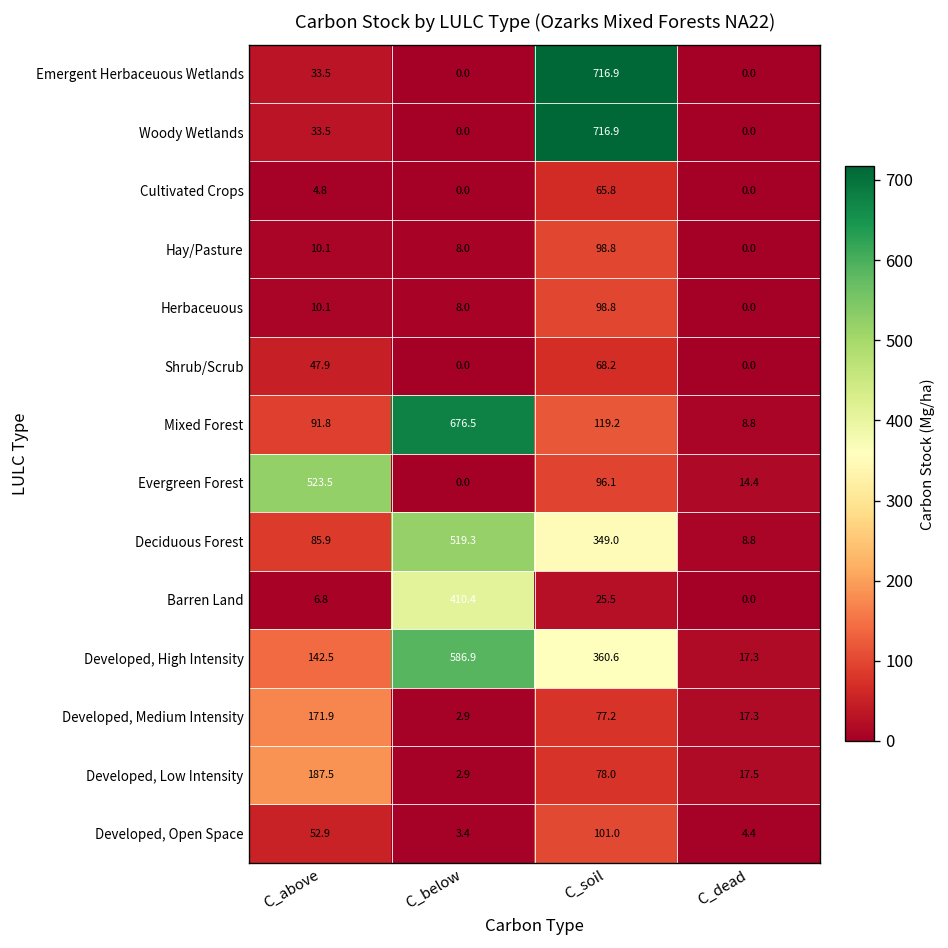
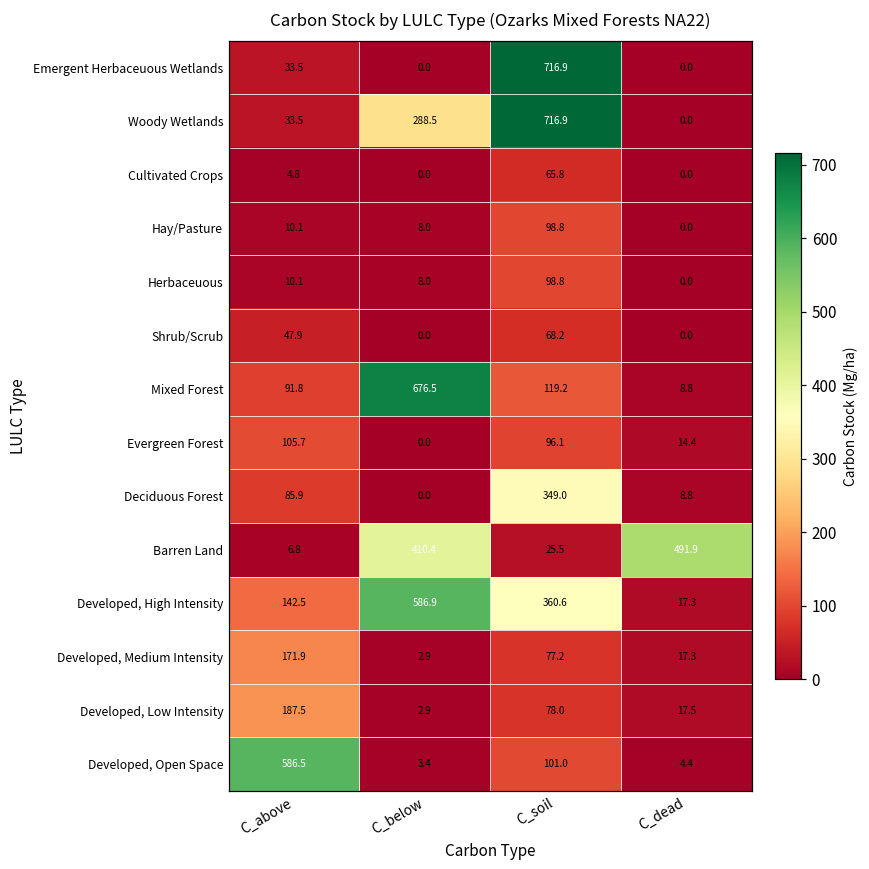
  {
    "Emergent Herbaceuous Wetlands": {
      "C_above": 33.5,
      "C_below": 0.0,
      "C_soil": 716.9,
      "C_dead": 0.0
    },
    "Woody Wetlands": {
      "C_above": 33.5,
-     "C_below": 0.0,
+     "C_below": 288.5,
      "C_soil": 716.9,
      "C_dead": 0.0
    },
    "Cultivated Crops": {
      "C_above": 4.8,
      "C_below": 0.0,
      "C_soil": 65.8,
      "C_dead": 0.0
    },
    "Hay/Pasture": {
      "C_above": 10.1,
      "C_below": 8.0,
      "C_soil": 98.8,
      "C_dead": 0.0
    },
    "Herbaceuous": {
      "C_above": 10.1,
      "C_below": 8.0,
      "C_soil": 98.8,
      "C_dead": 0.0
    },
    "Shrub/Scrub": {
      "C_above": 47.9,
      "C_below": 0.0,
      "C_soil": 68.2,
      "C_dead": 0.0
    },
    "Mixed Forest": {
      "C_above": 91.8,
      "C_below": 676.5,
      "C_soil": 119.2,
      "C_dead": 8.8
    },
    "Evergreen Forest": {
-     "C_above": 523.5,
+     "C_above": 105.7,
      "C_below": 0.0,
      "C_soil": 96.1,
      "C_dead": 14.4
    },
    "Deciduous Forest": {
      "C_above": 85.9,
-     "C_below": 519.3,
+     "C_below": 0.0,
      "C_soil": 349.0,
      "C_dead": 8.8
    },
    "Barren Land": {
      "C_above": 6.8,
      "C_below": 410.4,
      "C_soil": 25.5,
-     "C_dead": 0.0
+     "C_dead": 491.9
    },
    "Developed, High Intensity": {
      "C_above": 142.5,
      "C_below": 586.9,
      "C_soil": 360.6,
      "C_dead": 17.3
    },
    "Developed, Medium Intensity": {
      "C_above": 171.9,
      "C_below": 2.9,
      "C_soil": 77.2,
      "C_dead": 17.3
    },
    "Developed, Low Intensity": {
      "C_above": 187.5,
      "C_below": 2.9,
      "C_soil": 78.0,
      "C_dead": 17.5
    },
    "Developed, Open Space": {
-     "C_above": 52.9,
+     "C_above": 586.5,
      "C_below": 3.4,
      "C_soil": 101.0,
      "C_dead": 4.4
    }
  }
